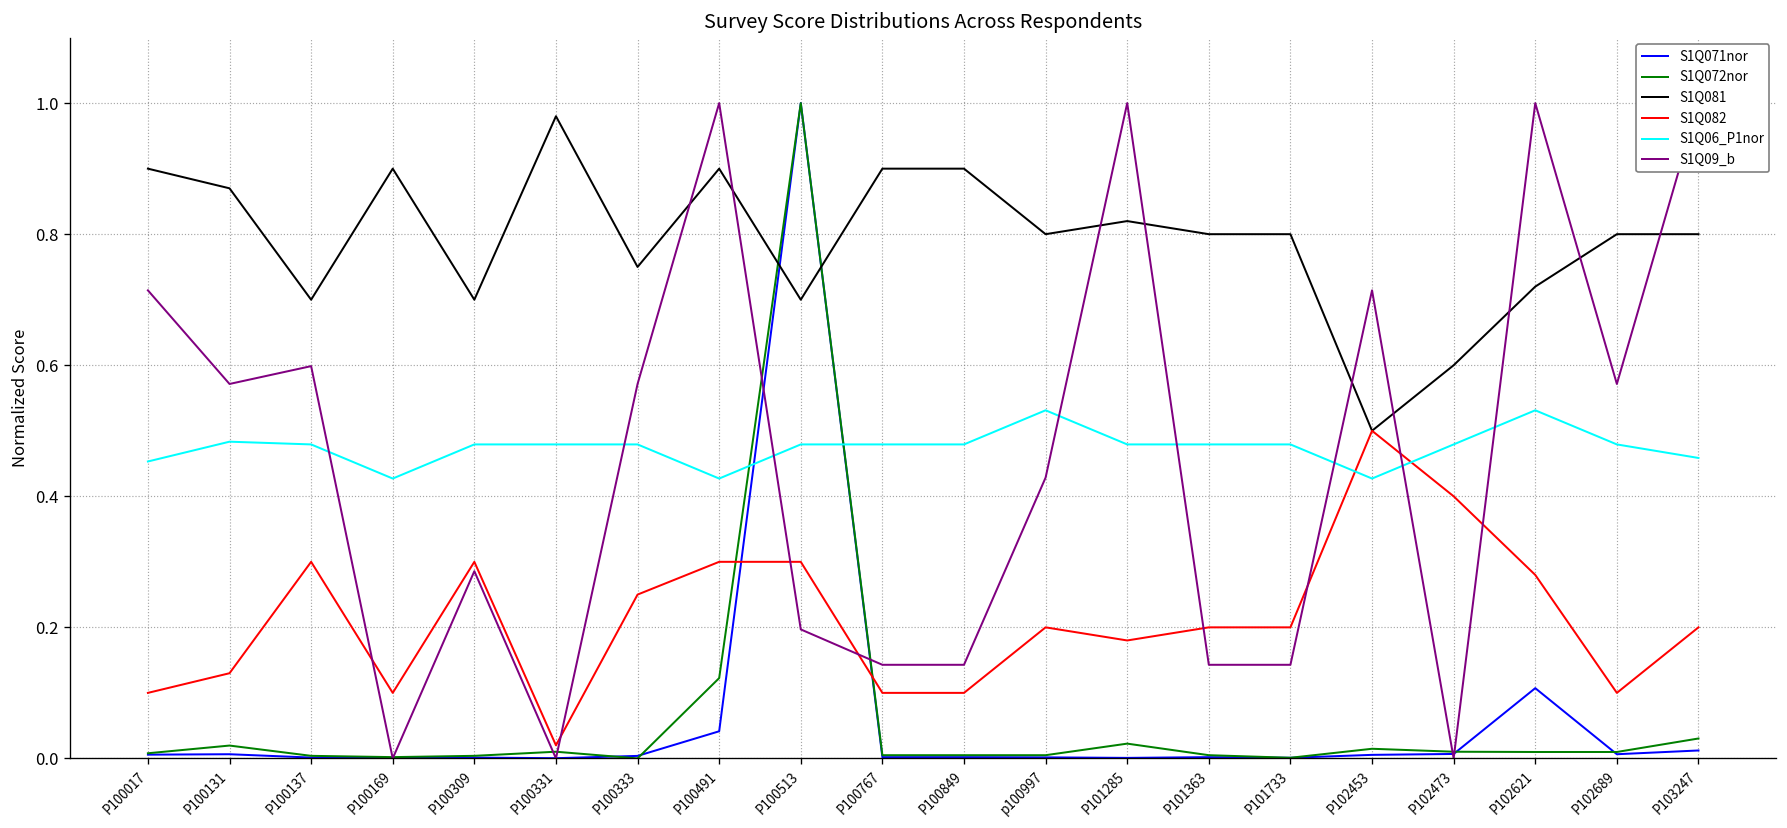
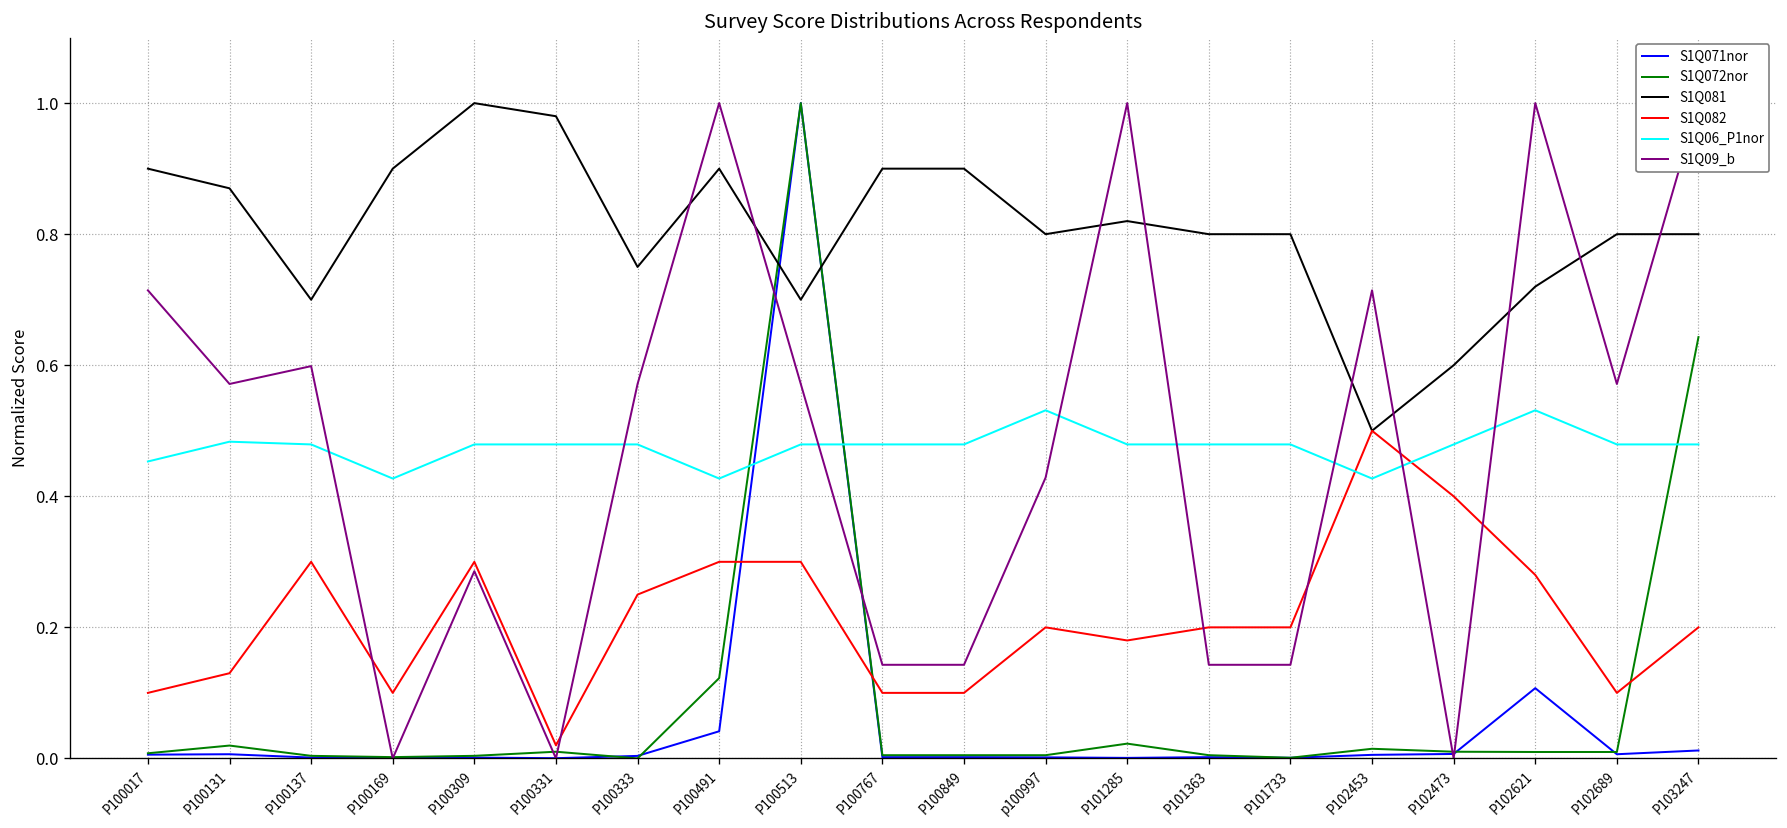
  {
    "S1Q071nor": {
      "P100131": 0.01,
      "P100491": 0.04,
      "P101285": 0.00,
      "P102453": 0.01,
      "P102621": 0.11,
      "P103247": 0.01
    },
    "S1Q072nor": {
      "P100131": 0.02,
      "P100331": 0.01,
      "P100491": 0.12,
      "P101285": 0.02,
      "P102453": 0.01,
      "P102621": 0.01,
-     "P103247": 0.03
+     "P103247": 0.64
    },
    "S1Q081": {
      "P100017": 0.9,
      "P100131": 0.87,
      "P100137": 0.7,
      "P100169": 0.9,
-     "P100309": 0.7,
+     "P100309": 1.0,
      "P100331": 0.98,
      "P100333": 0.75,
      "P100491": 0.9,
      "P100513": 0.7,
      "P100767": 0.9,
      "P100849": 0.9,
      "p100997": 0.8,
      "P101285": 0.82,
      "P101363": 0.8,
      "P101733": 0.8,
      "P102473": 0.6,
      "P102621": 0.72,
      "P102689": 0.8,
      "P103247": 0.8
    },
    "S1Q082": {
      "P100017": 0.10,
      "P100131": 0.13,
      "P100137": 0.30,
      "P100169": 0.10,
      "P100309": 0.30,
      "P100331": 0.02,
      "P100333": 0.25,
      "P100491": 0.30,
      "P100513": 0.30,
      "P100767": 0.10,
      "P100849": 0.10,
      "p100997": 0.20,
      "P101285": 0.18,
      "P101363": 0.20,
      "P101733": 0.20,
      "P102473": 0.40,
      "P102621": 0.28,
      "P102689": 0.10,
      "P103247": 0.20
    },
    "S1Q06_P1nor": {
      "P100017": 0.45,
      "P100131": 0.48,
      "P100137": 0.48,
      "P100169": 0.43,
      "P100309": 0.48,
      "P100331": 0.48,
      "P100333": 0.48,
      "P100491": 0.43,
      "P100513": 0.48,
      "P100767": 0.48,
      "P100849": 0.48,
      "p100997": 0.53,
      "P101285": 0.48,
      "P101363": 0.48,
      "P101733": 0.48,
      "P102453": 0.43,
      "P102473": 0.48,
      "P102621": 0.53,
      "P102689": 0.48,
-     "P103247": 0.46
+     "P103247": 0.48
    },
    "S1Q09_b": {
      "P100017": 0.71,
      "P100131": 0.57,
      "P100137": 0.60,
      "P100309": 0.29,
      "P100333": 0.57,
      "P100491": 1.00,
-     "P100513": 0.20,
+     "P100513": 0.57,
      "P100767": 0.14,
      "P100849": 0.14,
      "p100997": 0.43,
      "P101285": 1.00,
      "P101363": 0.14,
      "P101733": 0.14,
      "P102453": 0.71,
      "P102473": 0.00,
      "P102621": 1.00,
      "P102689": 0.57
    }
  }
